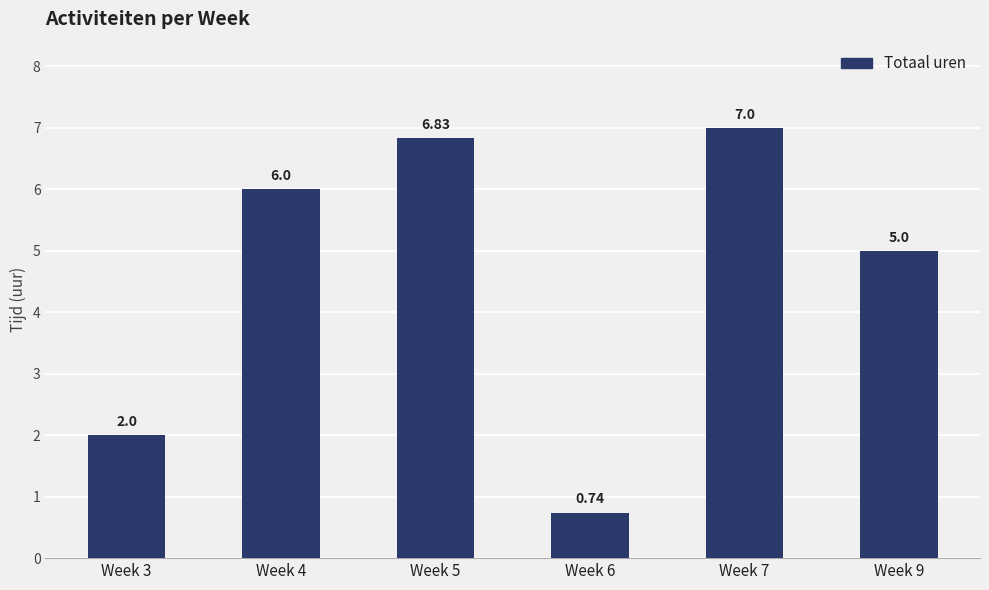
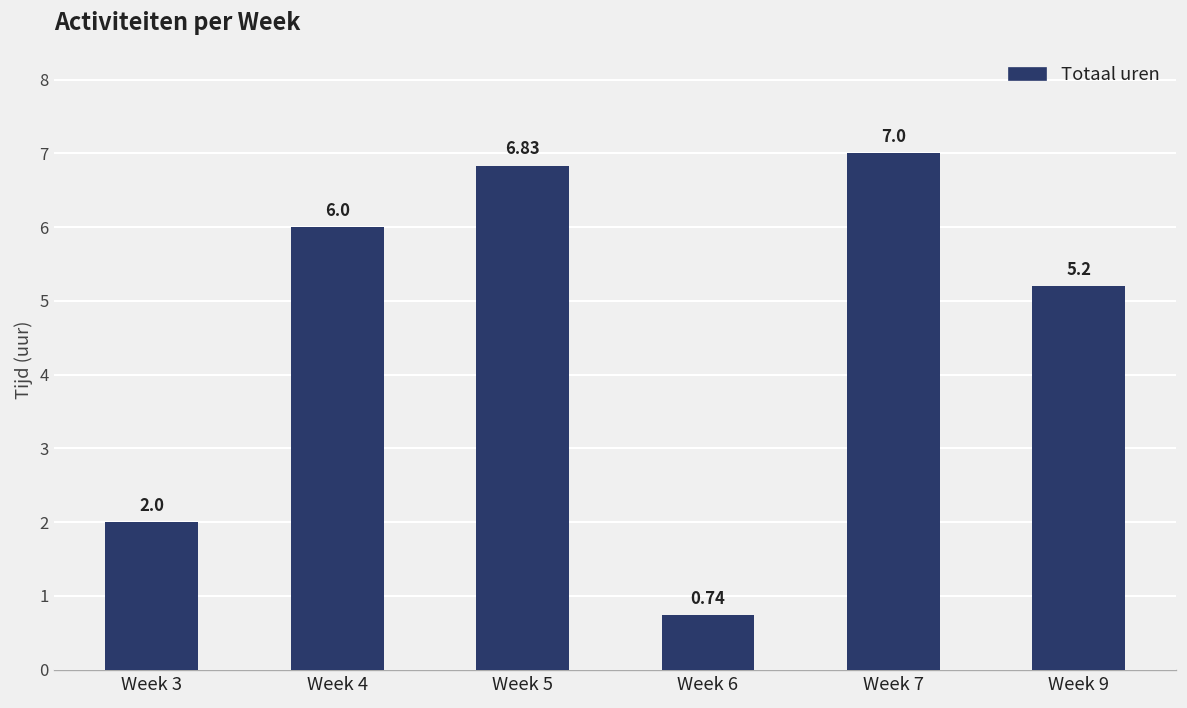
  {
    "Week 3": 2.0,
    "Week 4": 6.0,
    "Week 5": 6.83,
    "Week 6": 0.74,
    "Week 7": 7.0,
-   "Week 9": 5.0
+   "Week 9": 5.2
  }
